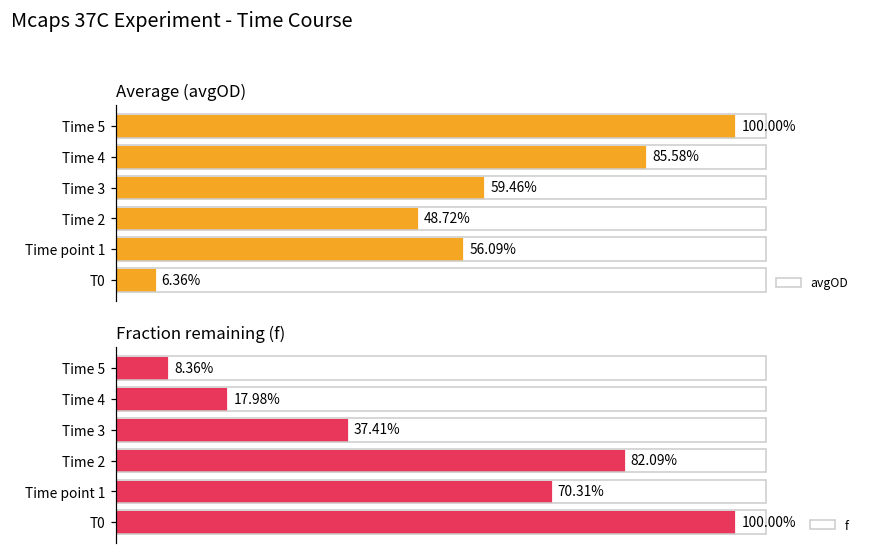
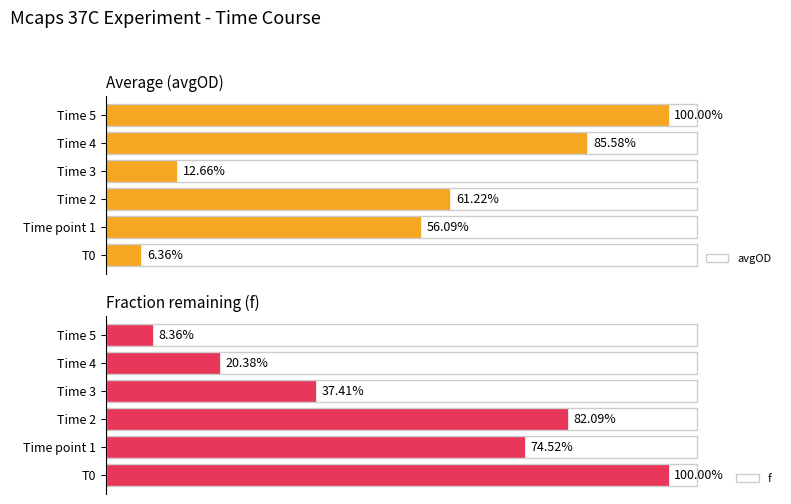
  {
    "Average (avgOD)": {
      "Time 5": "100.00%",
      "Time 4": "85.58%",
-     "Time 3": "59.46%",
-     "Time 2": "48.72%",
+     "Time 3": "12.66%",
+     "Time 2": "61.22%",
      "Time point 1": "56.09%",
      "T0": "6.36%"
    },
    "Fraction remaining (f)": {
      "Time 5": "8.36%",
-     "Time 4": "17.98%",
+     "Time 4": "20.38%",
      "Time 3": "37.41%",
      "Time 2": "82.09%",
-     "Time point 1": "70.31%",
+     "Time point 1": "74.52%",
      "T0": "100.00%"
    }
  }
